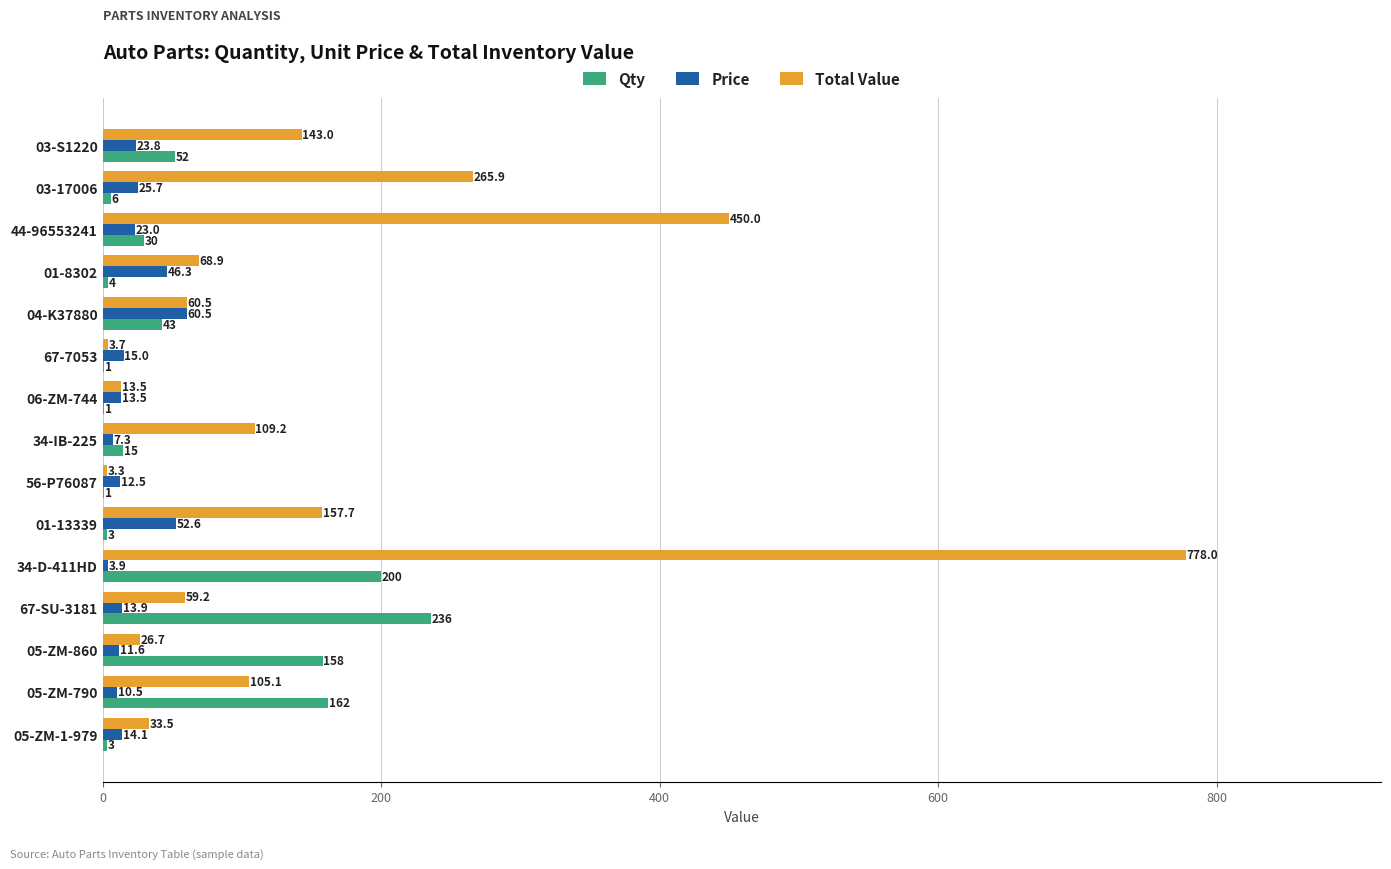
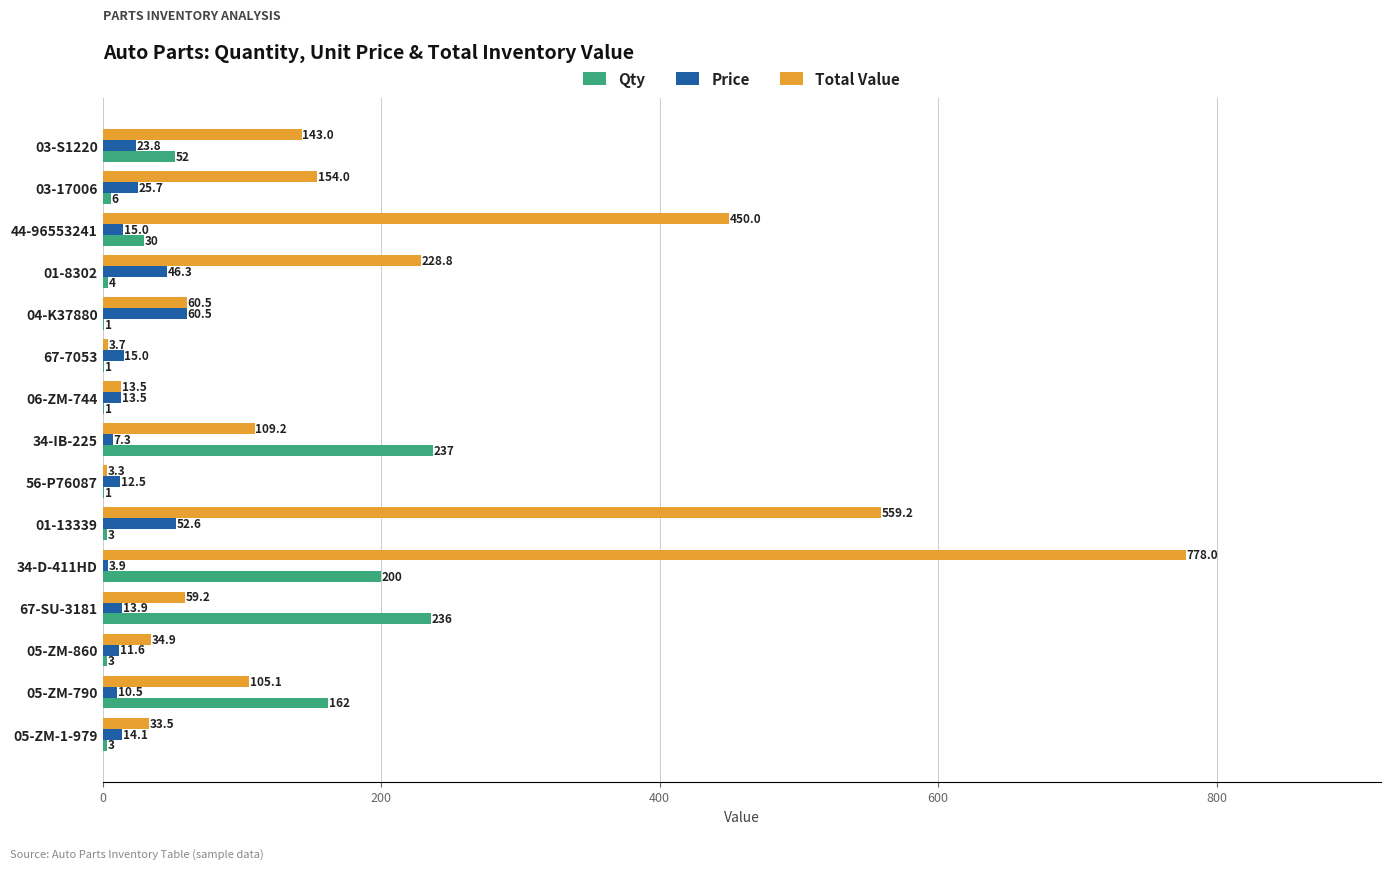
  {
    "Qty": {
      "03-S1220": 52,
      "03-17006": 6,
      "01-8302": 4,
-     "04-K37880": 43,
+     "04-K37880": 1,
      "67-7053": 1,
      "06-ZM-744": 1,
-     "34-IB-225": 15,
+     "34-IB-225": 237,
      "56-P76087": 1,
      "01-13339": 3,
      "34-D-411HD": 200,
      "67-SU-3181": 236,
-     "05-ZM-860": 158,
+     "05-ZM-860": 3,
      "05-ZM-790": 162,
      "05-ZM-1-979": 3
    },
    "Price": {
      "03-S1220": 23.8,
      "03-17006": 25.7,
-     "44-96553241": 23.0,
+     "44-96553241": 15.0,
      "01-8302": 46.3,
      "67-7053": 15.0,
      "34-IB-225": 7.3,
      "56-P76087": 12.5,
      "01-13339": 52.6,
      "34-D-411HD": 3.9,
      "67-SU-3181": 13.9,
      "05-ZM-860": 11.6,
      "05-ZM-790": 10.5,
      "05-ZM-1-979": 14.1
    },
    "Total Value": {
      "03-S1220": 143.0,
-     "03-17006": 265.9,
+     "03-17006": 154.0,
      "44-96553241": 450.0,
-     "01-8302": 68.9,
+     "01-8302": 228.8,
      "67-7053": 3.7,
      "34-IB-225": 109.2,
      "56-P76087": 3.3,
-     "01-13339": 157.7,
+     "01-13339": 559.2,
      "34-D-411HD": 778.0,
      "67-SU-3181": 59.2,
-     "05-ZM-860": 26.7,
+     "05-ZM-860": 34.9,
      "05-ZM-790": 105.1,
      "05-ZM-1-979": 33.5
    }
  }
